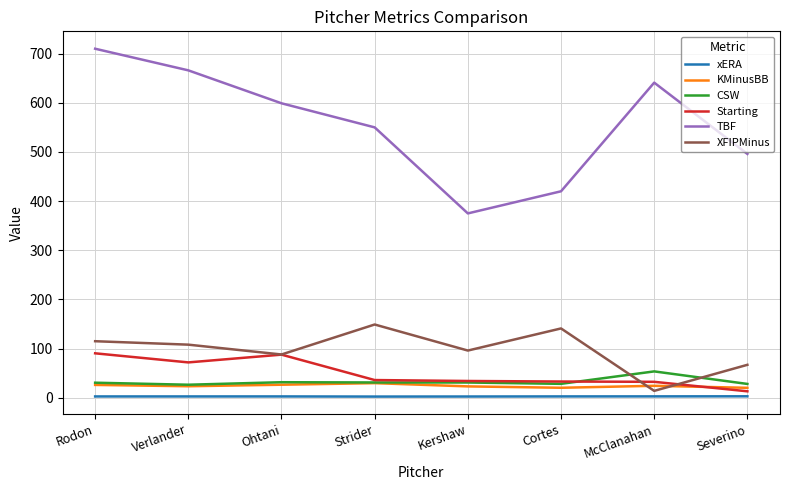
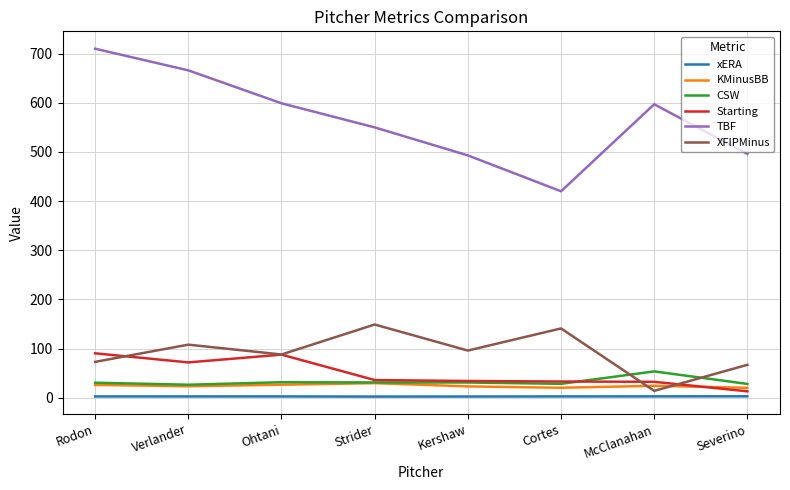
  {
    "xERA": {
      "Rodon": 0,
      "Verlander": 0,
      "Ohtani": 0,
      "Strider": 0,
      "Kershaw": 0,
      "Cortes": 0,
      "McClanahan": 0,
      "Severino": 0
    },
    "KMinusBB": {
      "Kershaw": 20,
      "Cortes": 20,
      "McClanahan": 20,
      "Severino": 20
    },
    "CSW": {
      "McClanahan": 50,
      "Severino": 30
    },
    "Starting": {
      "Rodon": 90,
      "Verlander": 70,
      "McClanahan": 30,
      "Severino": 10
    },
    "TBF": {
      "Rodon": 710,
      "Verlander": 670,
      "Ohtani": 600,
      "Strider": 550,
-     "Kershaw": 380,
+     "Kershaw": 490,
      "Cortes": 420,
-     "McClanahan": 640,
+     "McClanahan": 600,
      "Severino": 500
    },
    "XFIPMinus": {
-     "Rodon": 120,
+     "Rodon": 70,
      "Verlander": 110,
      "Strider": 150,
      "Kershaw": 100,
      "Cortes": 140,
      "McClanahan": 10,
      "Severino": 70
    }
  }
